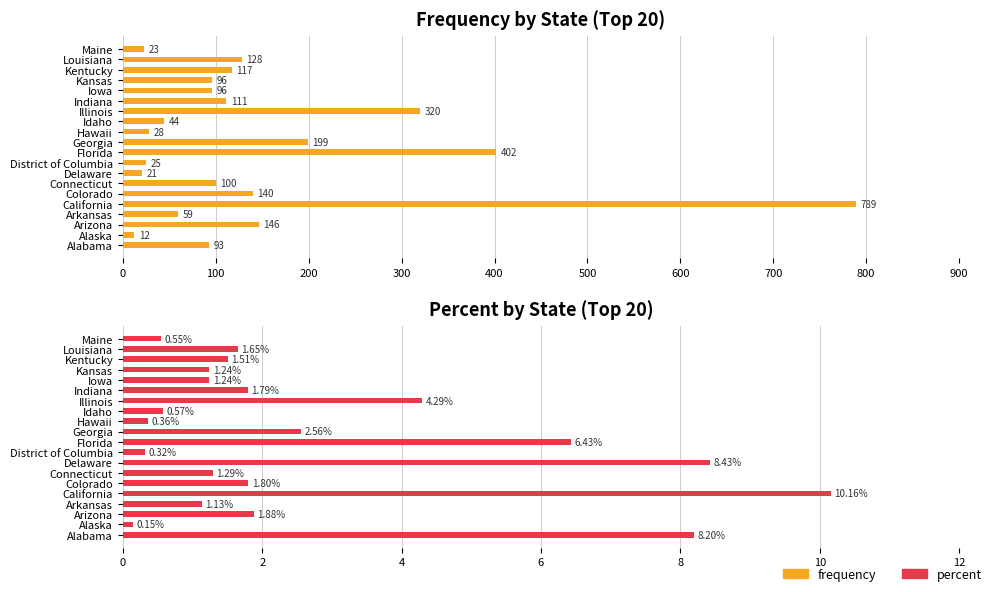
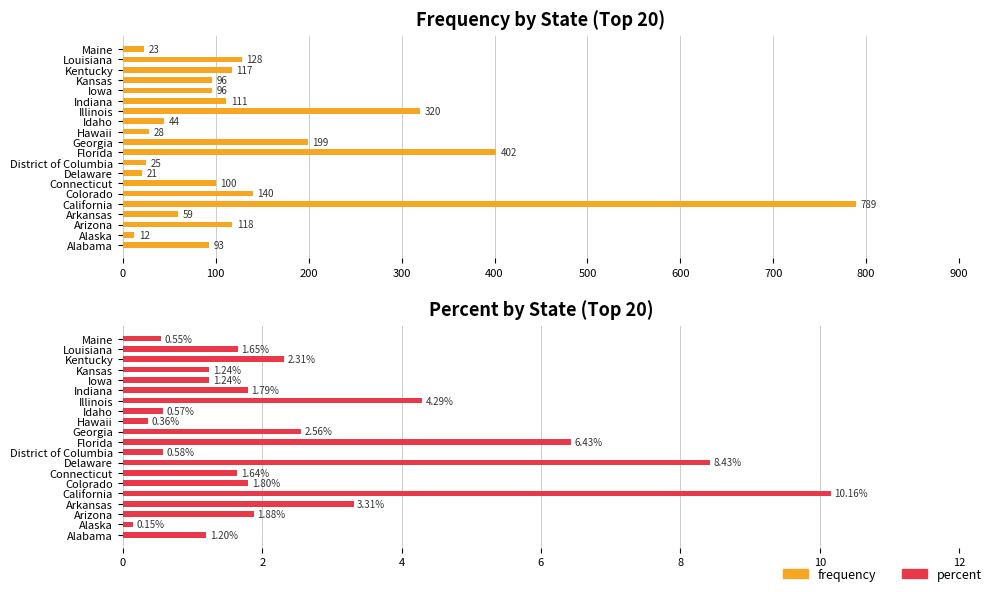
  {
    "Frequency by State (Top 20)": {
      "Maine": "23",
      "Louisiana": "128",
      "Kentucky": "117",
      "Kansas": "96",
      "Iowa": "96",
      "Indiana": "111",
      "Illinois": "320",
      "Idaho": "44",
      "Hawaii": "28",
      "Georgia": "199",
      "Florida": "402",
      "District of Columbia": "25",
      "Delaware": "21",
      "Connecticut": "100",
      "Colorado": "140",
      "California": "789",
      "Arkansas": "59",
-     "Arizona": "146",
+     "Arizona": "118",
      "Alaska": "12",
      "Alabama": "93"
    },
    "Percent by State (Top 20)": {
      "Maine": "0.55%",
      "Louisiana": "1.65%",
-     "Kentucky": "1.51%",
+     "Kentucky": "2.31%",
      "Kansas": "1.24%",
      "Iowa": "1.24%",
      "Indiana": "1.79%",
      "Illinois": "4.29%",
      "Idaho": "0.57%",
      "Hawaii": "0.36%",
      "Georgia": "2.56%",
      "Florida": "6.43%",
-     "District of Columbia": "0.32%",
+     "District of Columbia": "0.58%",
      "Delaware": "8.43%",
-     "Connecticut": "1.29%",
+     "Connecticut": "1.64%",
      "Colorado": "1.80%",
      "California": "10.16%",
-     "Arkansas": "1.13%",
+     "Arkansas": "3.31%",
      "Arizona": "1.88%",
      "Alaska": "0.15%",
-     "Alabama": "8.20%"
+     "Alabama": "1.20%"
    }
  }
